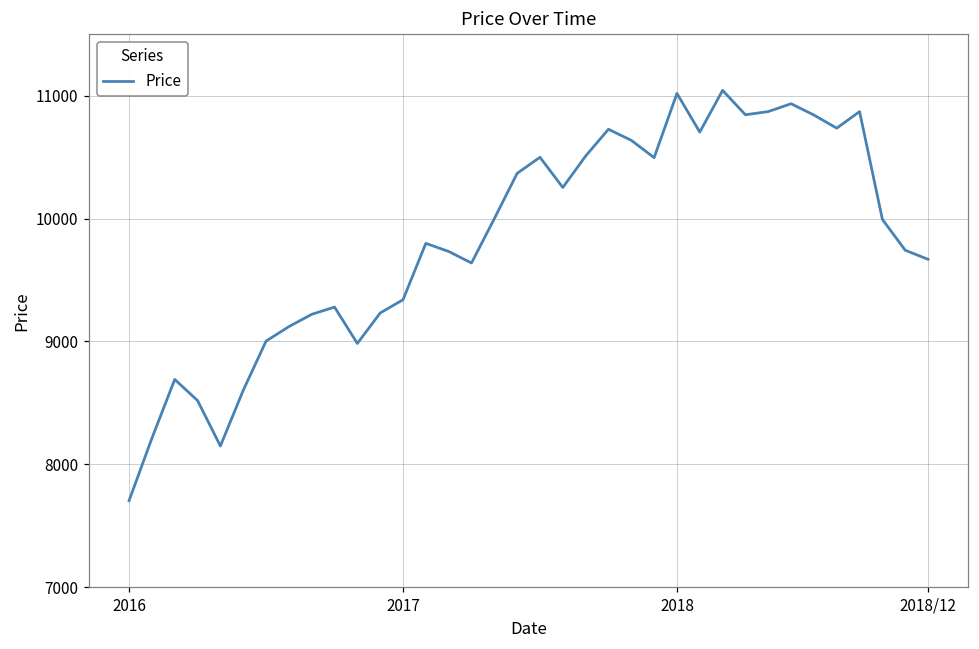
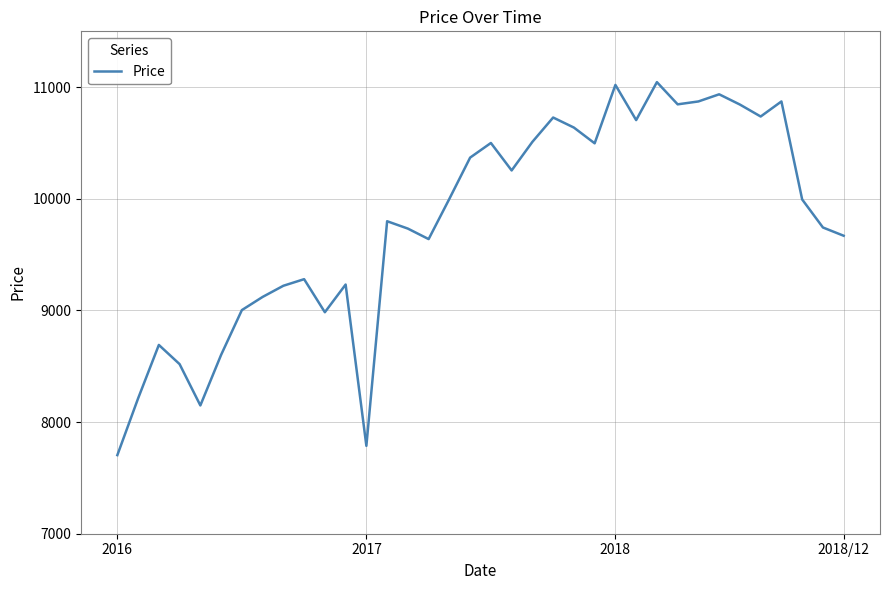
  {
    "2016": 7700,
-   "2017": 9340,
+   "2017": 7790,
    "2018": 11020,
    "2018/12": 9670
  }
